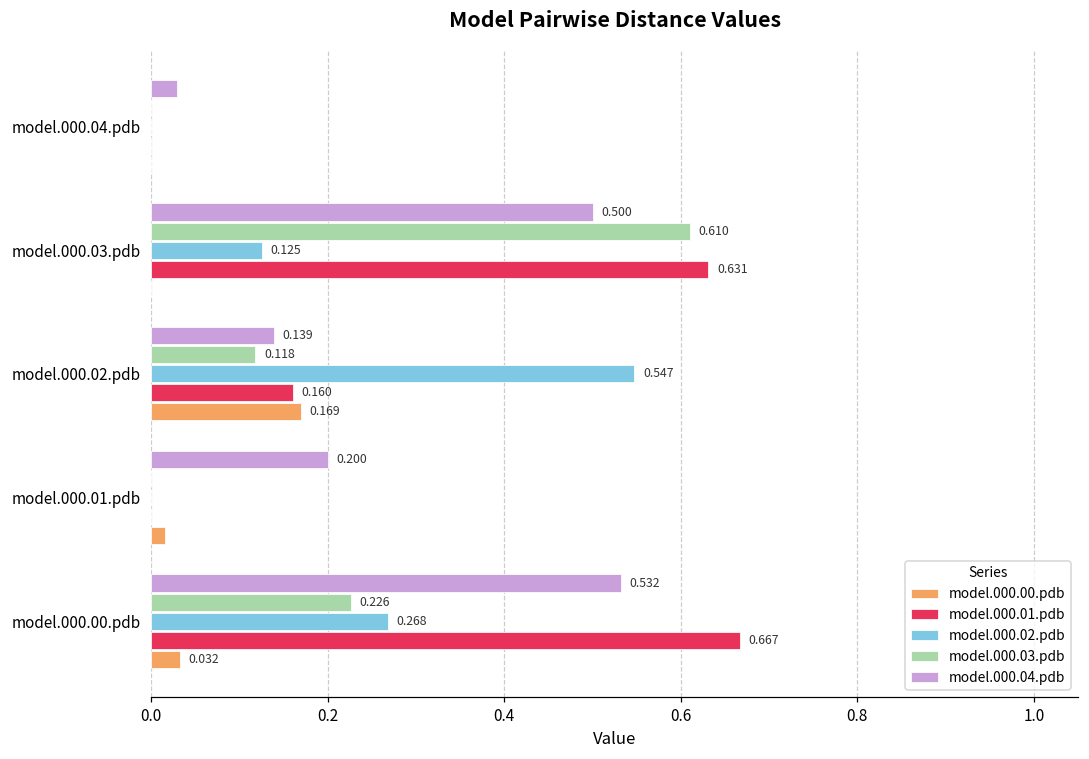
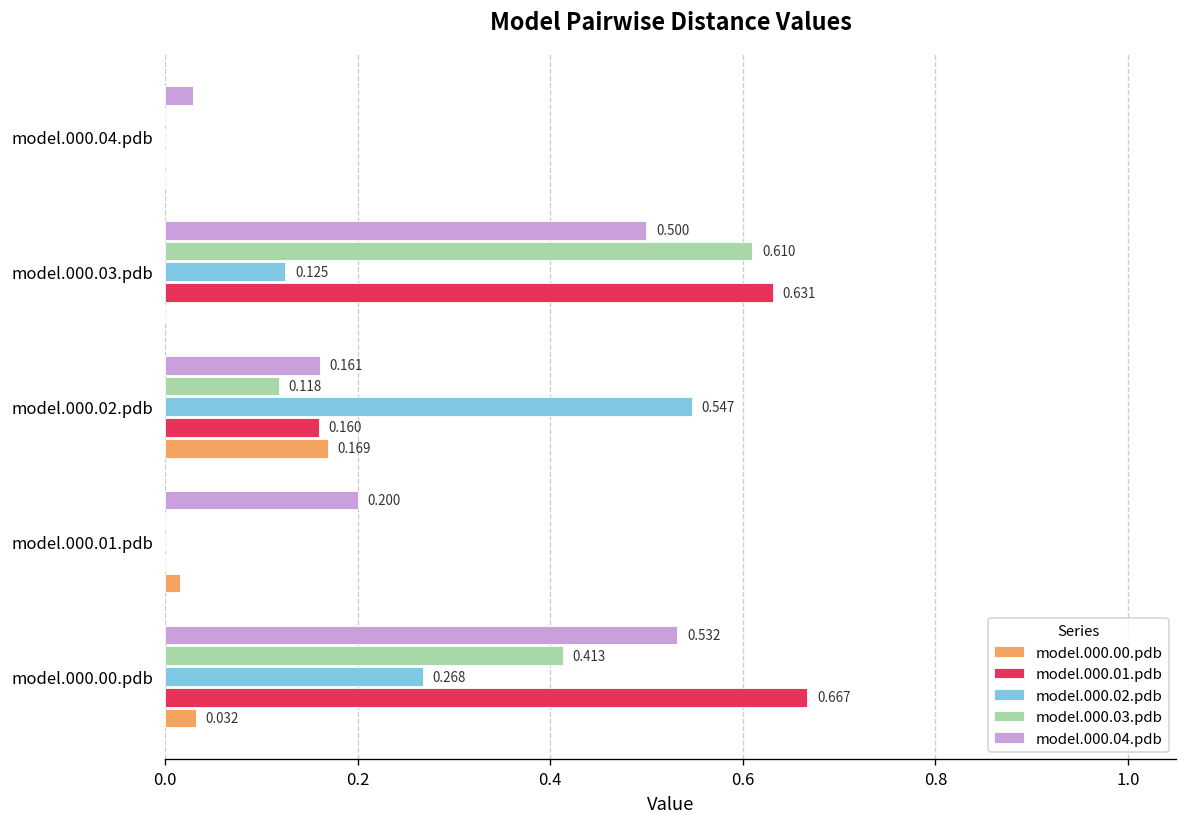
  {
    "model.000.00.pdb": {
      "model.000.02.pdb": 0.169,
      "model.000.00.pdb": 0.032
    },
    "model.000.01.pdb": {
      "model.000.03.pdb": 0.631,
      "model.000.02.pdb": 0.160,
      "model.000.00.pdb": 0.667
    },
    "model.000.02.pdb": {
      "model.000.03.pdb": 0.125,
      "model.000.02.pdb": 0.547,
      "model.000.00.pdb": 0.268
    },
    "model.000.03.pdb": {
      "model.000.03.pdb": 0.610,
      "model.000.02.pdb": 0.118,
-     "model.000.00.pdb": 0.226
+     "model.000.00.pdb": 0.413
    },
    "model.000.04.pdb": {
      "model.000.03.pdb": 0.500,
-     "model.000.02.pdb": 0.139,
+     "model.000.02.pdb": 0.161,
      "model.000.01.pdb": 0.200,
      "model.000.00.pdb": 0.532
    }
  }
